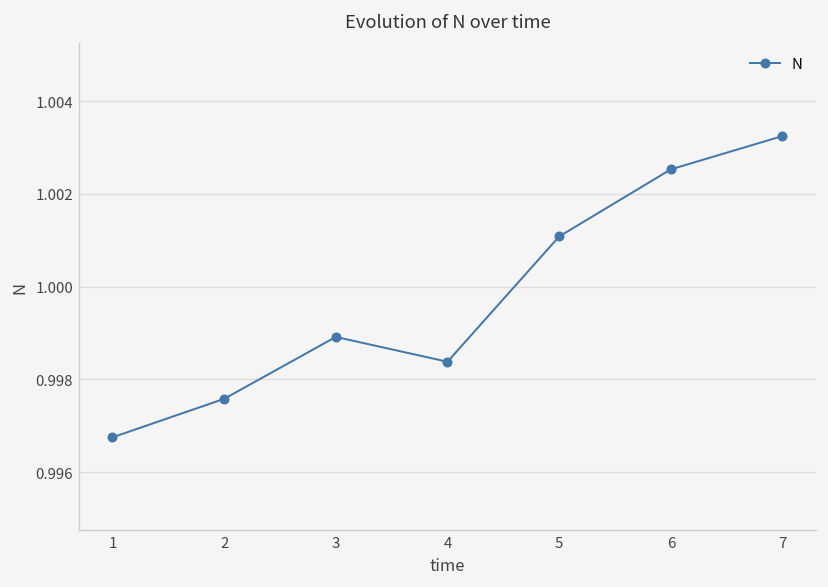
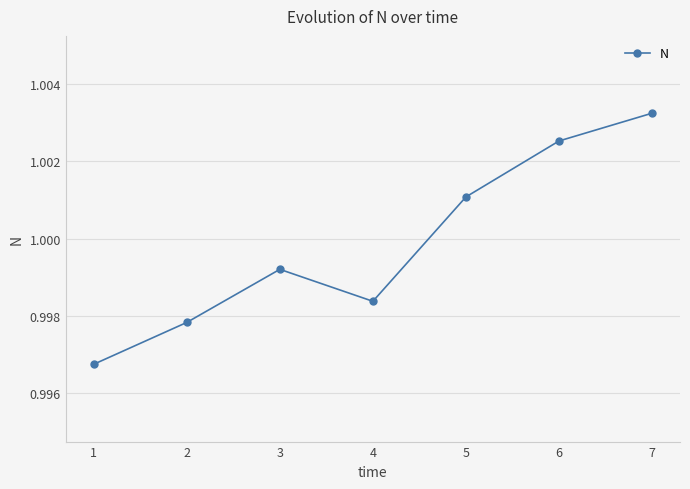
  {
    "1": 0.9968,
-   "2": 0.9976,
-   "3": 0.9989,
+   "2": 0.9978,
+   "3": 0.9992,
    "4": 0.9984,
    "5": 1.0011,
    "6": 1.0025,
    "7": 1.0032
  }
